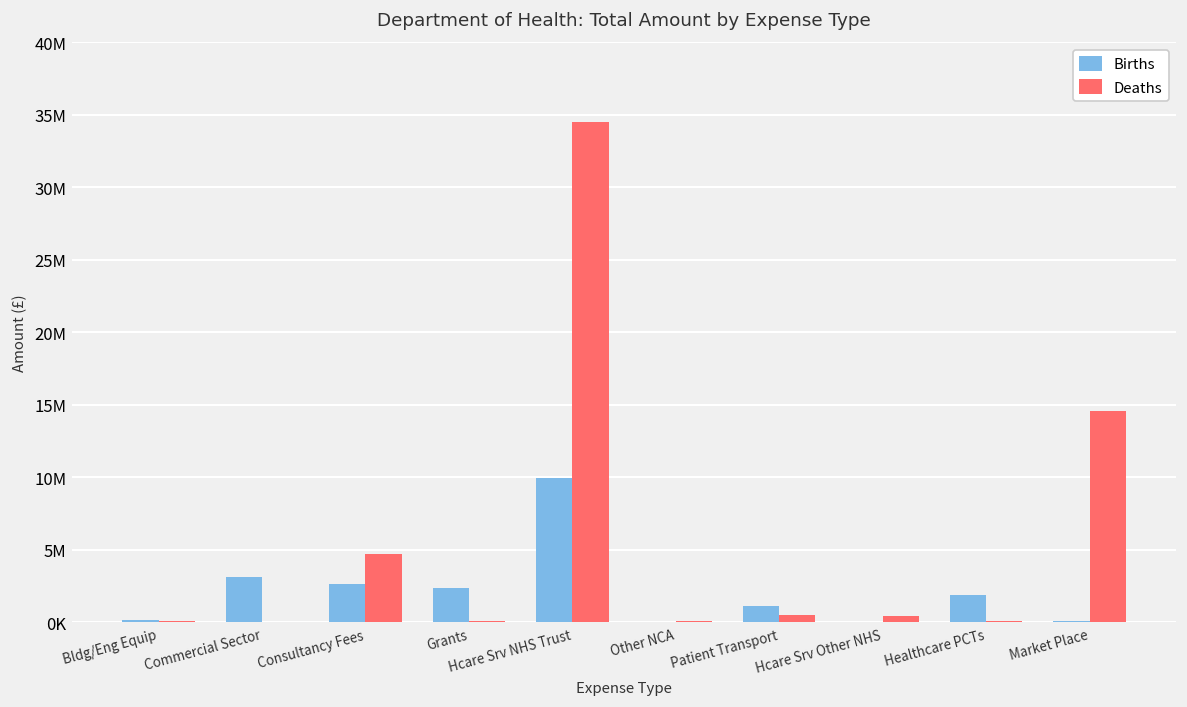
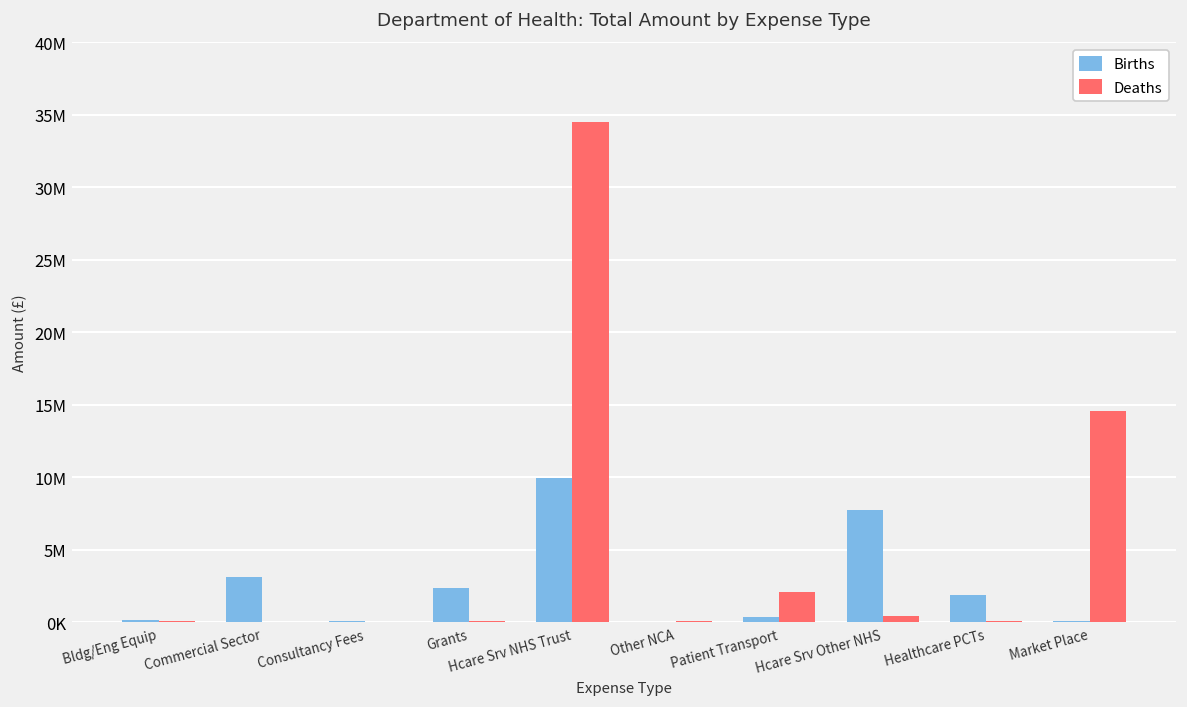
  {
    "Births": {
      "Commercial Sector": 3100000,
-     "Consultancy Fees": 2600000,
+     "Consultancy Fees": 100000,
      "Grants": 2400000,
      "Hcare Srv NHS Trust": 9900000,
-     "Patient Transport": 1100000,
-     "Hcare Srv Other NHS": 0,
+     "Patient Transport": 300000,
+     "Hcare Srv Other NHS": 7700000,
      "Healthcare PCTs": 1800000
    },
    "Deaths": {
-     "Consultancy Fees": 4700000,
+     "Consultancy Fees": 0,
      "Hcare Srv NHS Trust": 34500000,
-     "Patient Transport": 500000,
+     "Patient Transport": 2100000,
      "Hcare Srv Other NHS": 400000,
      "Market Place": 14500000
    }
  }
